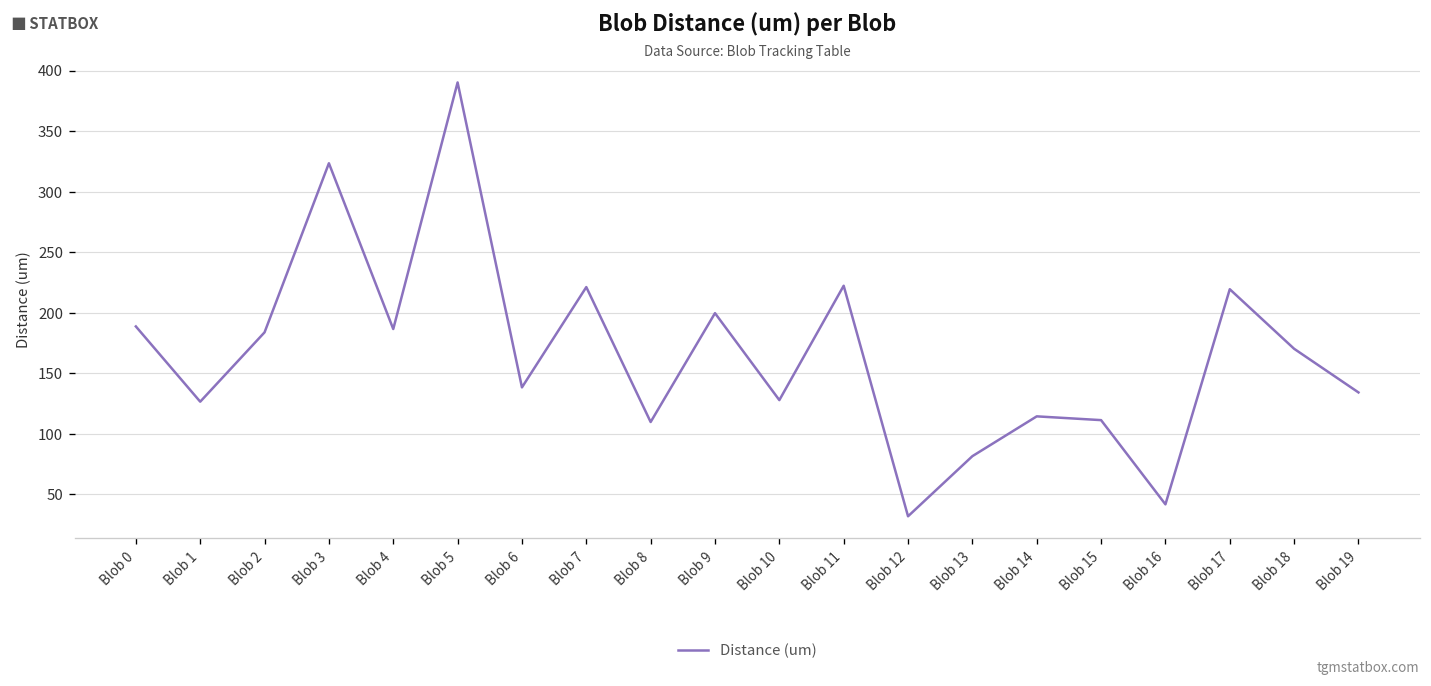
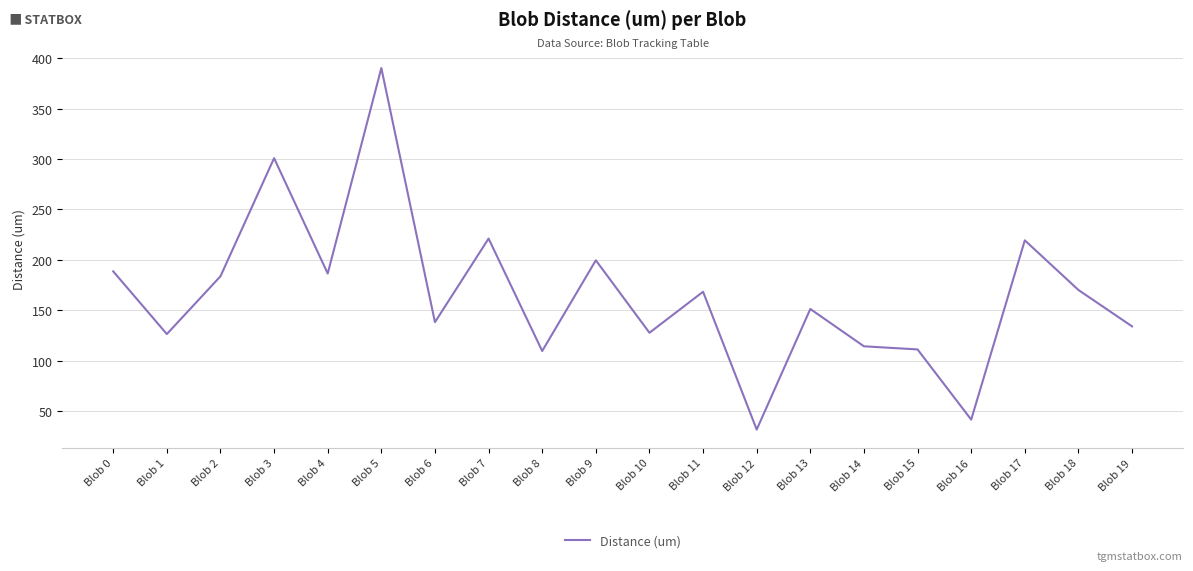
  {
    "Blob 0": 189,
    "Blob 1": 127,
    "Blob 2": 184,
-   "Blob 3": 323,
+   "Blob 3": 301,
    "Blob 4": 187,
    "Blob 5": 390,
    "Blob 6": 138,
    "Blob 7": 221,
    "Blob 8": 110,
    "Blob 9": 200,
    "Blob 10": 128,
-   "Blob 11": 222,
+   "Blob 11": 168,
    "Blob 12": 32,
-   "Blob 13": 82,
+   "Blob 13": 151,
    "Blob 14": 114,
    "Blob 15": 111,
    "Blob 16": 42,
    "Blob 17": 219,
    "Blob 18": 170,
    "Blob 19": 134
  }
